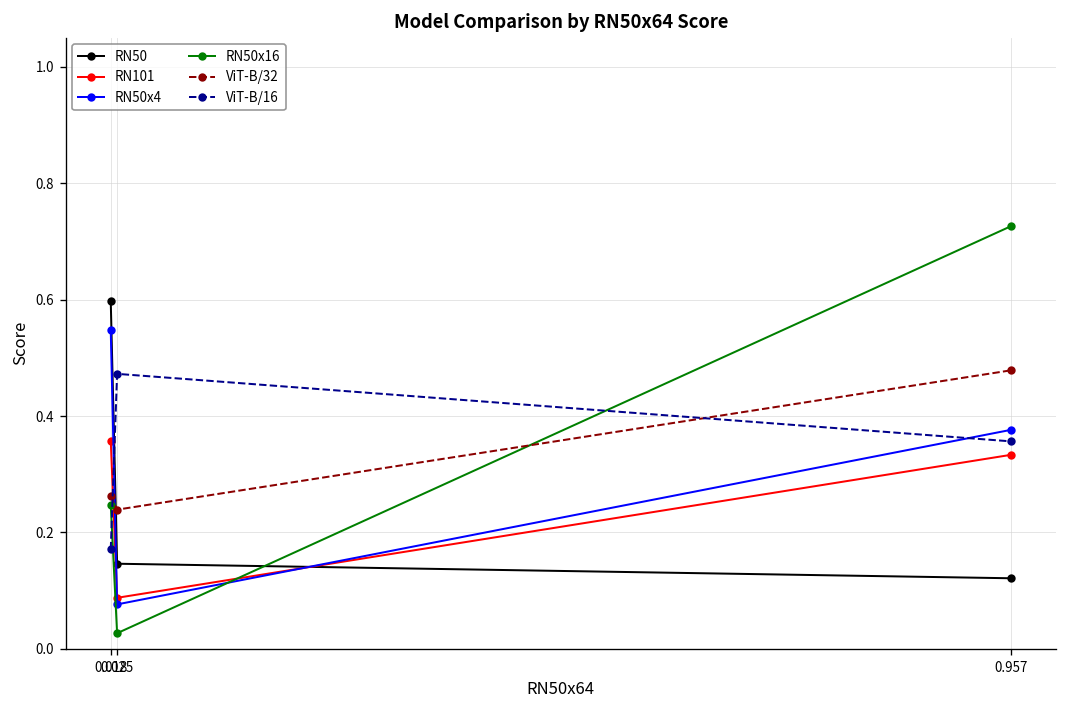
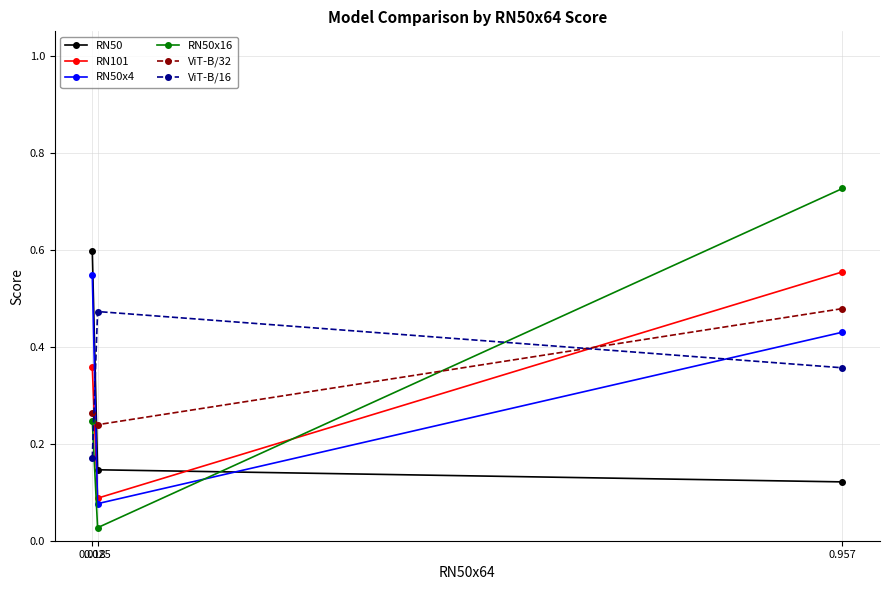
  {
    "RN50": {
      "0.957": 0.12
    },
    "RN101": {
-     "0.957": 0.33
+     "0.957": 0.55
    },
    "RN50x4": {
-     "0.957": 0.38
+     "0.957": 0.43
    },
    "RN50x16": {
      "0.957": 0.73
    },
    "ViT-B/32": {
      "0.957": 0.48
    },
    "ViT-B/16": {
      "0.957": 0.36
    }
  }
